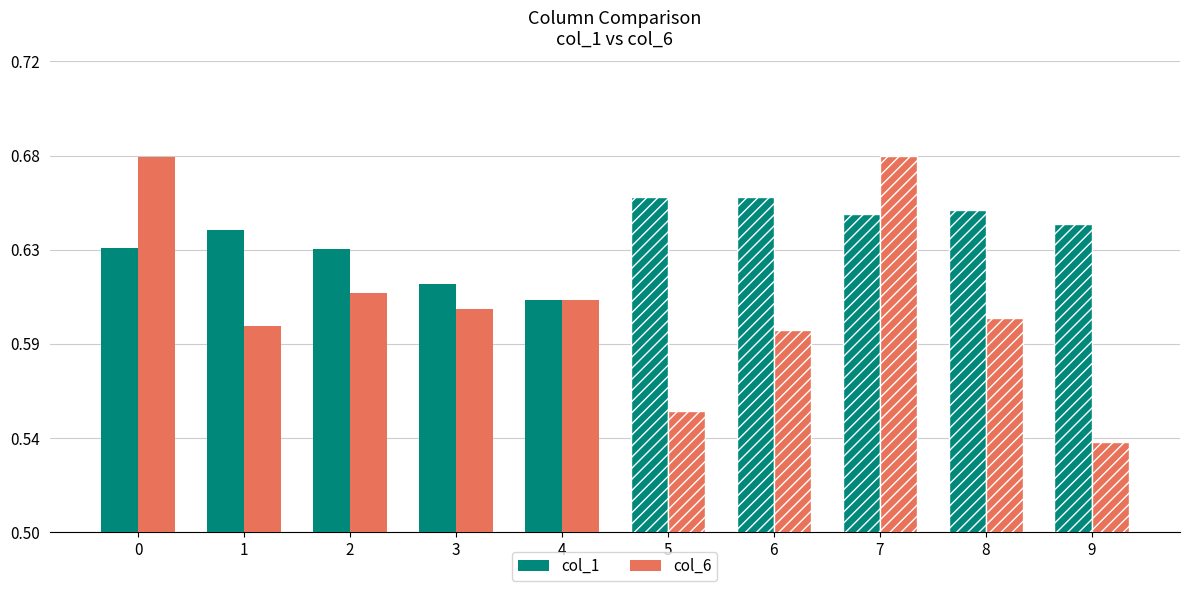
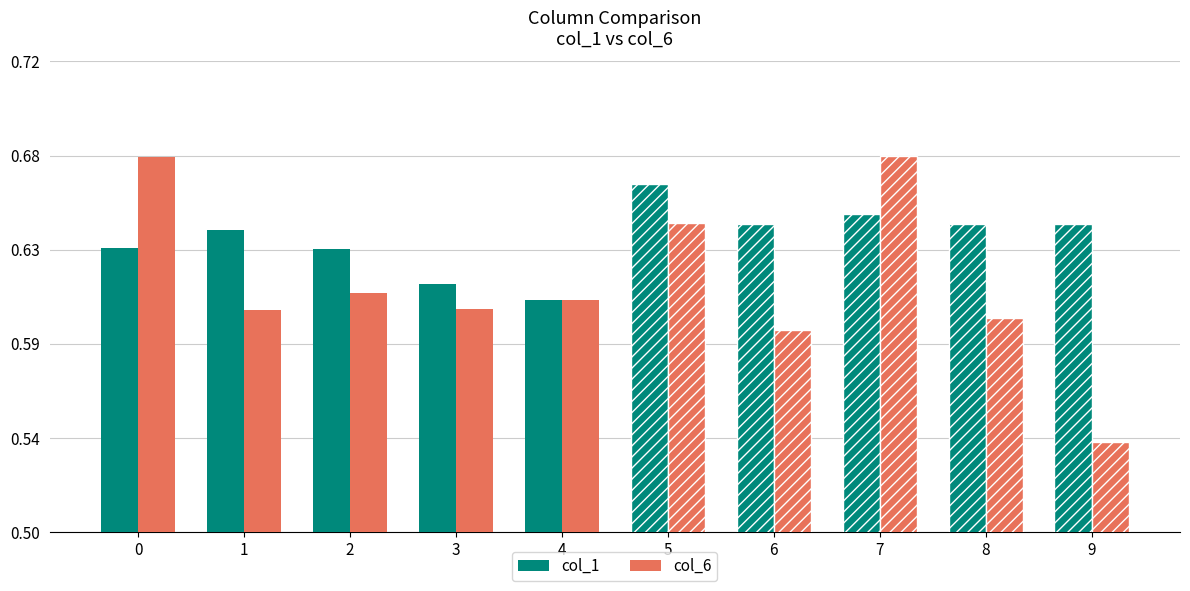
  {
    "col_1": {
      "0": 0.633,
      "1": 0.641,
      "2": 0.632,
      "3": 0.616,
      "4": 0.609,
-     "5": 0.657,
-     "6": 0.657,
+     "5": 0.663,
+     "6": 0.644,
      "7": 0.649,
-     "8": 0.651,
+     "8": 0.644,
      "9": 0.644
    },
    "col_6": {
      "0": 0.675,
-     "1": 0.596,
+     "1": 0.604,
      "2": 0.612,
      "3": 0.604,
      "4": 0.608,
-     "5": 0.557,
+     "5": 0.644,
      "6": 0.595,
      "7": 0.676,
      "8": 0.600,
      "9": 0.542
    }
  }
